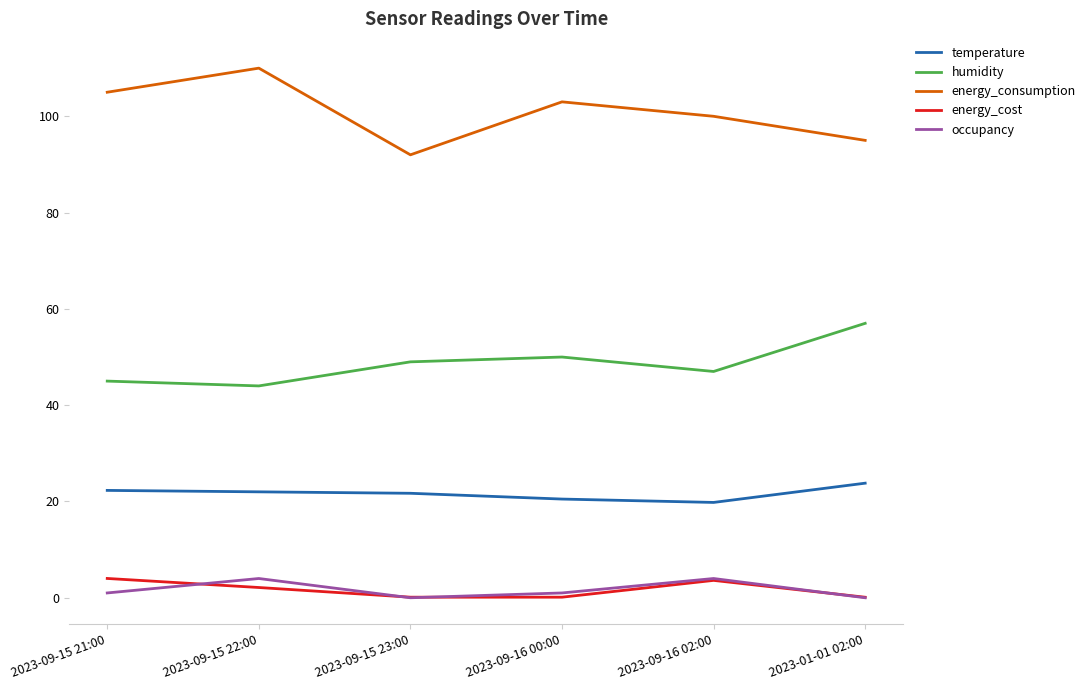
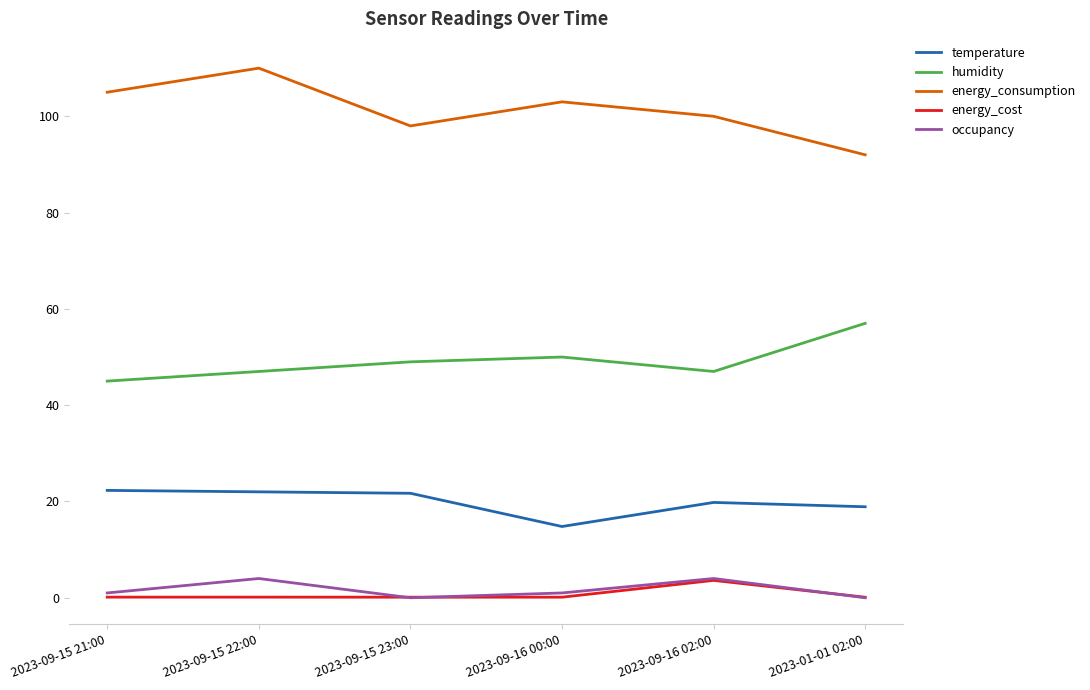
  {
    "temperature": {
      "2023-09-15 21:00": 22,
      "2023-09-15 22:00": 22,
      "2023-09-15 23:00": 22,
-     "2023-09-16 00:00": 21,
+     "2023-09-16 00:00": 15,
      "2023-09-16 02:00": 20,
-     "2023-01-01 02:00": 24
+     "2023-01-01 02:00": 19
    },
    "humidity": {
      "2023-09-15 21:00": 45,
-     "2023-09-15 22:00": 44,
+     "2023-09-15 22:00": 47,
      "2023-09-15 23:00": 49,
      "2023-09-16 00:00": 50,
      "2023-09-16 02:00": 47,
      "2023-01-01 02:00": 57
    },
    "energy_consumption": {
      "2023-09-15 21:00": 105,
      "2023-09-15 22:00": 110,
-     "2023-09-15 23:00": 92,
+     "2023-09-15 23:00": 98,
      "2023-09-16 00:00": 103,
      "2023-09-16 02:00": 100,
-     "2023-01-01 02:00": 95
+     "2023-01-01 02:00": 92
    },
    "energy_cost": {
-     "2023-09-15 21:00": 4,
-     "2023-09-15 22:00": 2,
+     "2023-09-15 21:00": 0,
+     "2023-09-15 22:00": 0,
      "2023-09-16 00:00": 0
    },
    "occupancy": {
      "2023-09-15 21:00": 1,
      "2023-09-15 22:00": 4,
      "2023-09-16 00:00": 1
    }
  }
